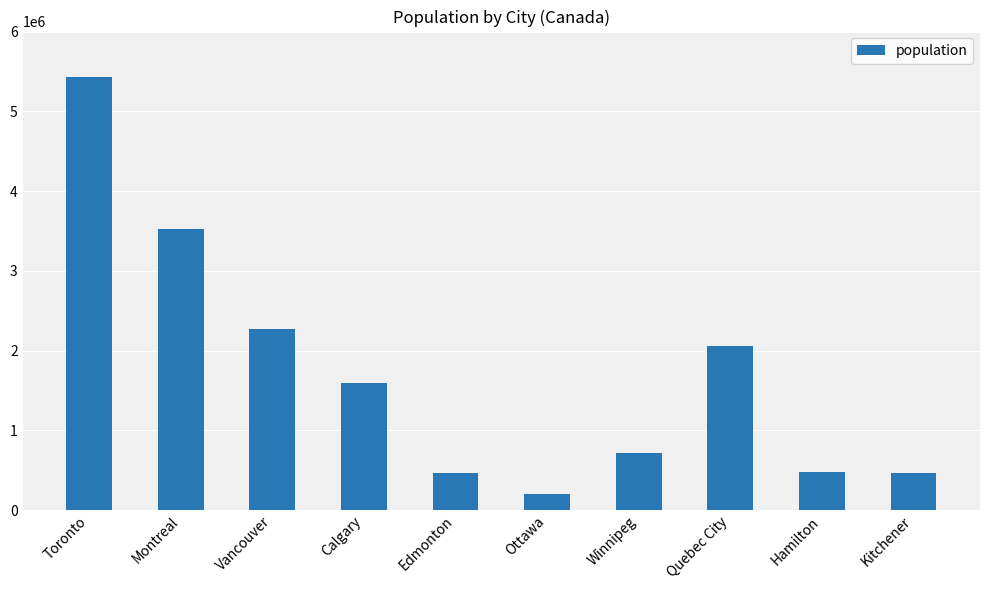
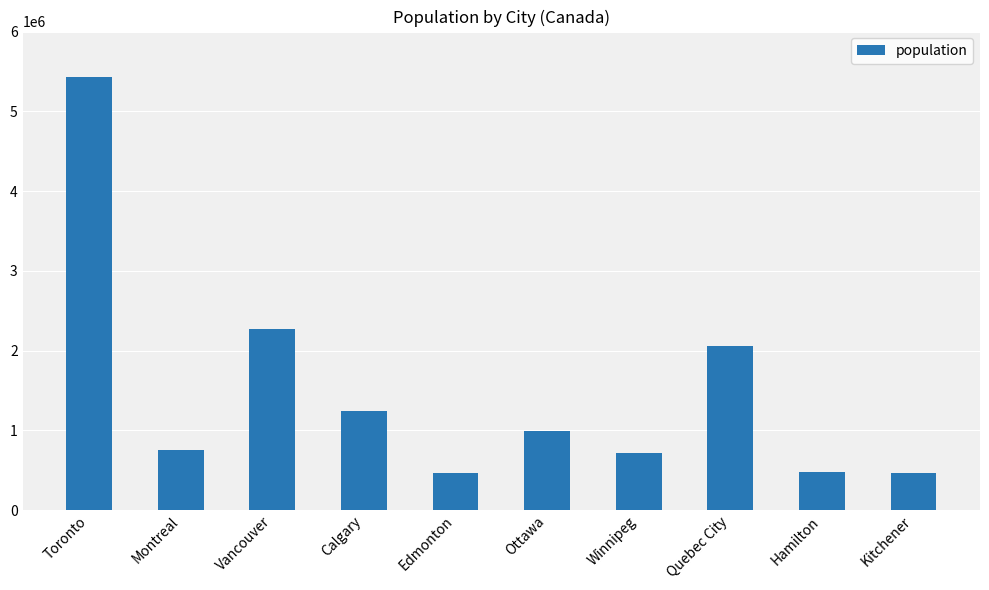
  {
    "Toronto": 5400000,
-   "Montreal": 3500000,
+   "Montreal": 800000,
    "Vancouver": 2300000,
-   "Calgary": 1600000,
+   "Calgary": 1200000,
    "Edmonton": 500000,
-   "Ottawa": 200000,
+   "Ottawa": 1000000,
    "Winnipeg": 700000,
    "Quebec City": 2100000,
    "Hamilton": 500000,
    "Kitchener": 500000
  }
